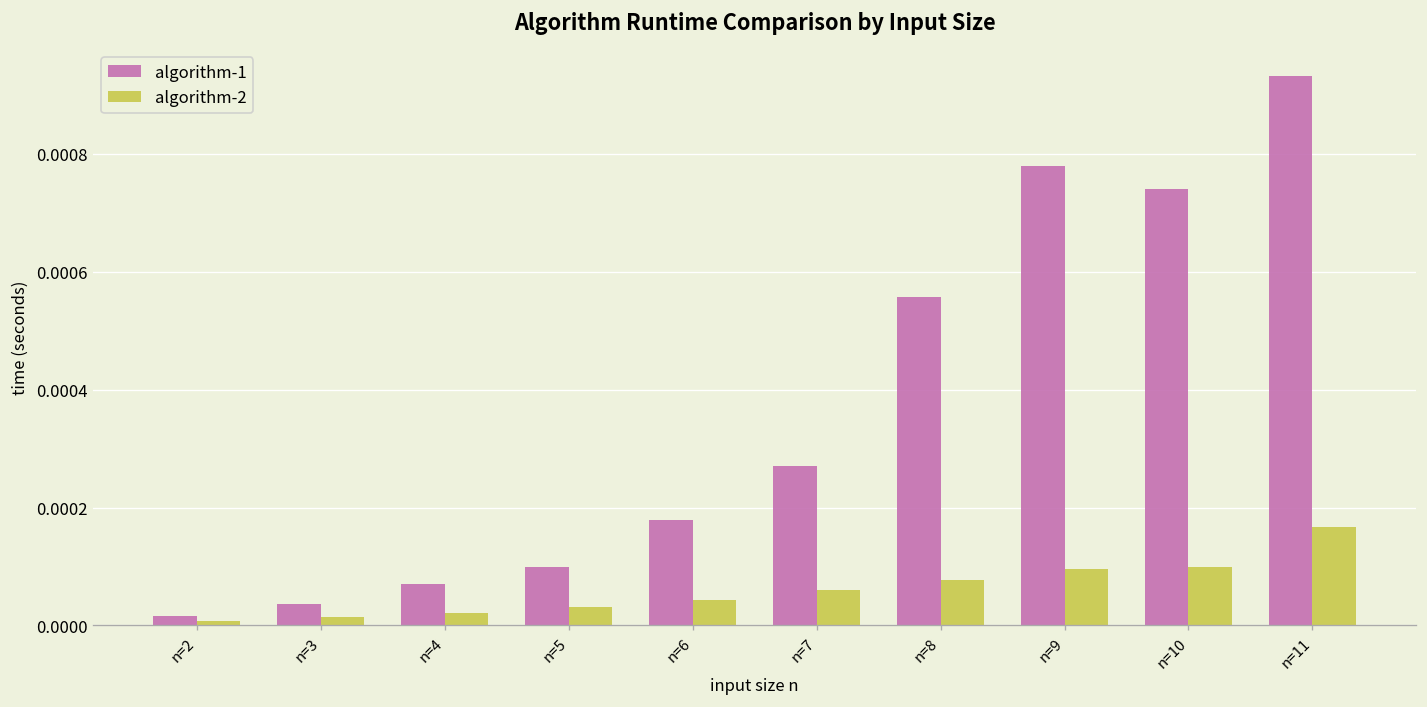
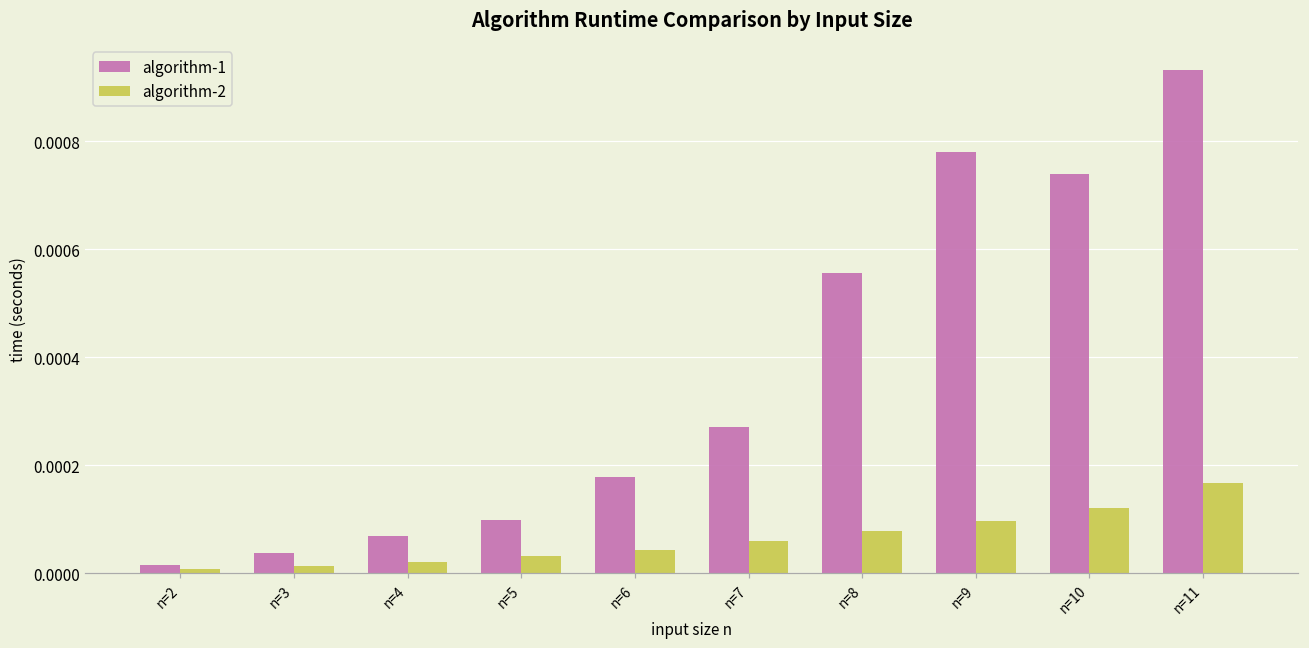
  {
    "algorithm-1": {
      "n=2": 0.00002,
      "n=3": 0.00004,
      "n=4": 0.00007,
      "n=5": 0.00010,
      "n=6": 0.00018,
      "n=7": 0.00027,
      "n=8": 0.00056,
      "n=9": 0.00078,
      "n=10": 0.00074,
      "n=11": 0.00093
    },
    "algorithm-2": {
      "n=2": 0.00001,
      "n=3": 0.00001,
      "n=4": 0.00002,
      "n=5": 0.00003,
      "n=6": 0.00004,
      "n=7": 0.00006,
      "n=8": 0.00008,
      "n=9": 0.00010,
-     "n=10": 0.00010,
+     "n=10": 0.00012,
      "n=11": 0.00017
    }
  }
